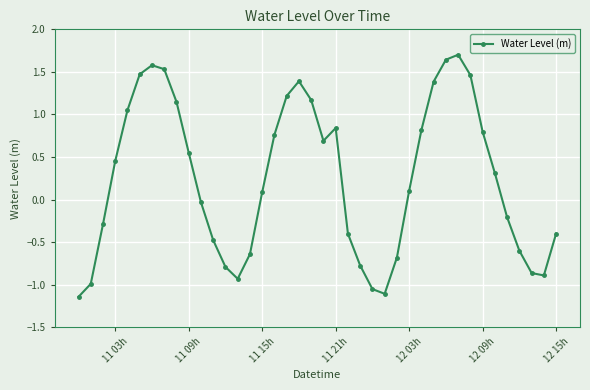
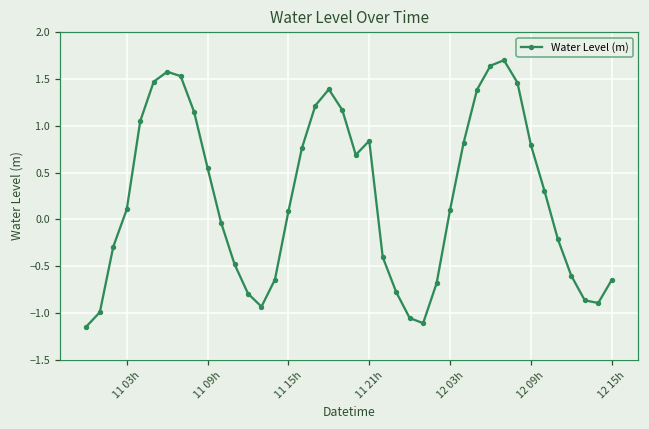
  {
-   "11 03h": 0.5,
+   "11 03h": 0.1,
    "11 09h": 0.5,
    "11 15h": 0.1,
    "11 21h": 0.8,
    "12 03h": 0.1,
    "12 09h": 0.8,
-   "12 15h": -0.4
+   "12 15h": -0.6
  }
